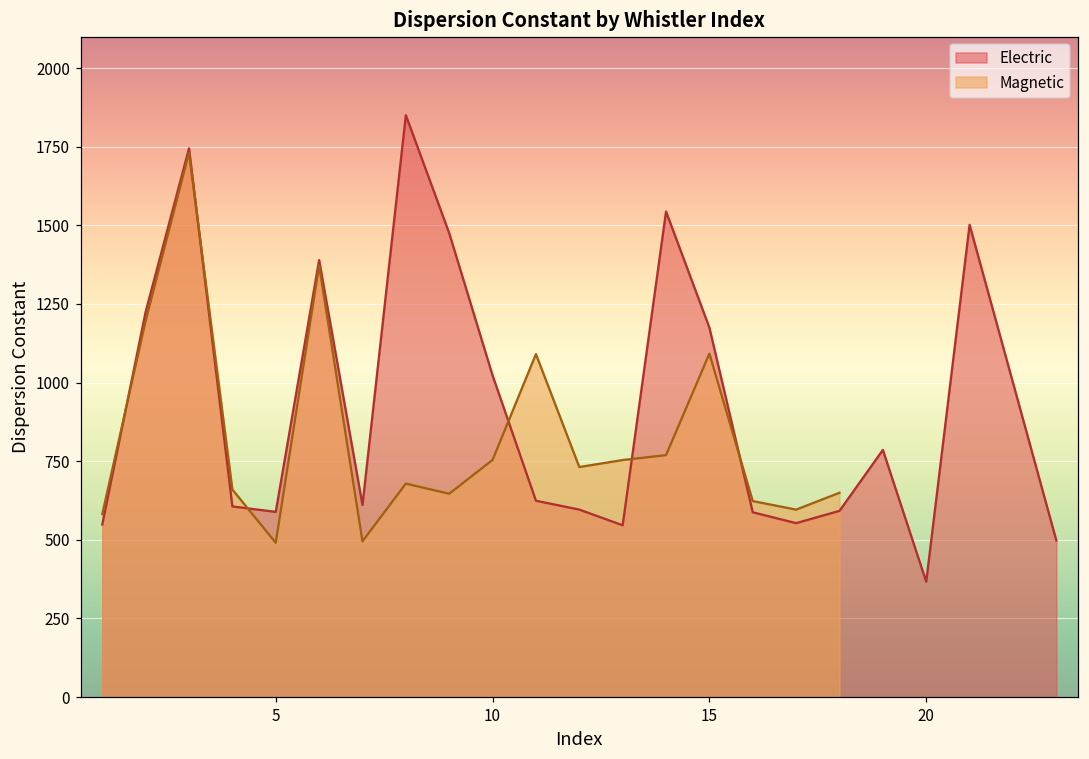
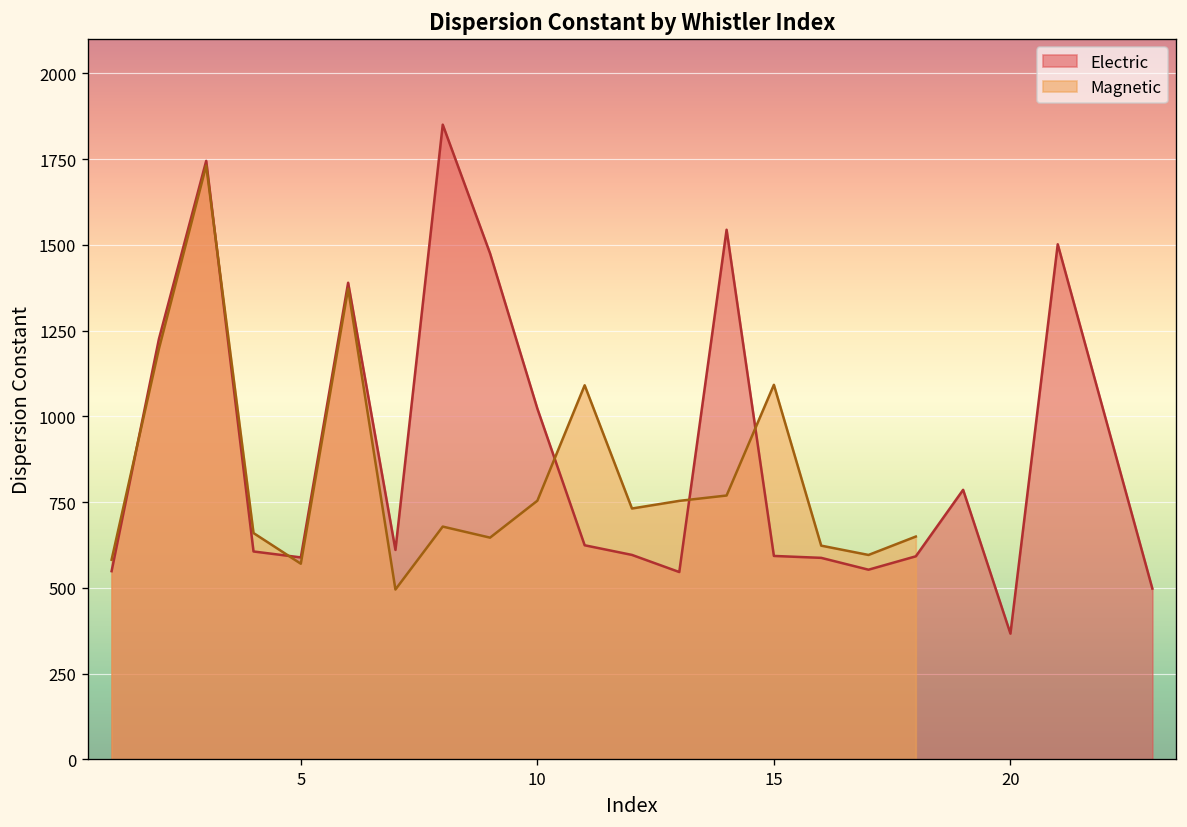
  {
    "Electric": {
      "5": 590,
      "10": 1020,
-     "15": 1170,
+     "15": 590,
      "20": 370
    },
    "Magnetic": {
-     "5": 490,
+     "5": 570,
      "10": 750,
      "15": 1090
    }
  }
